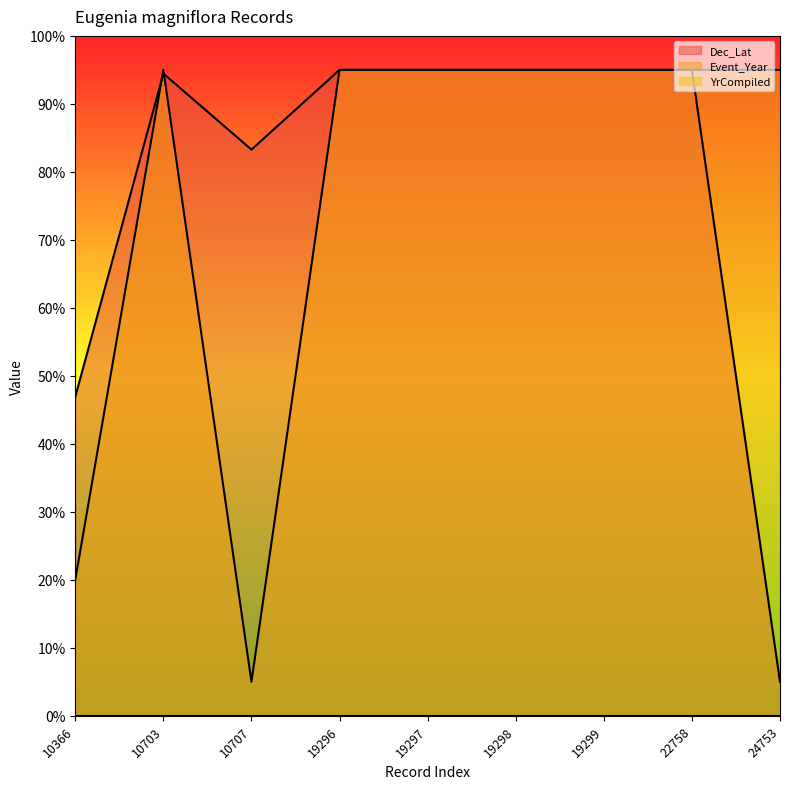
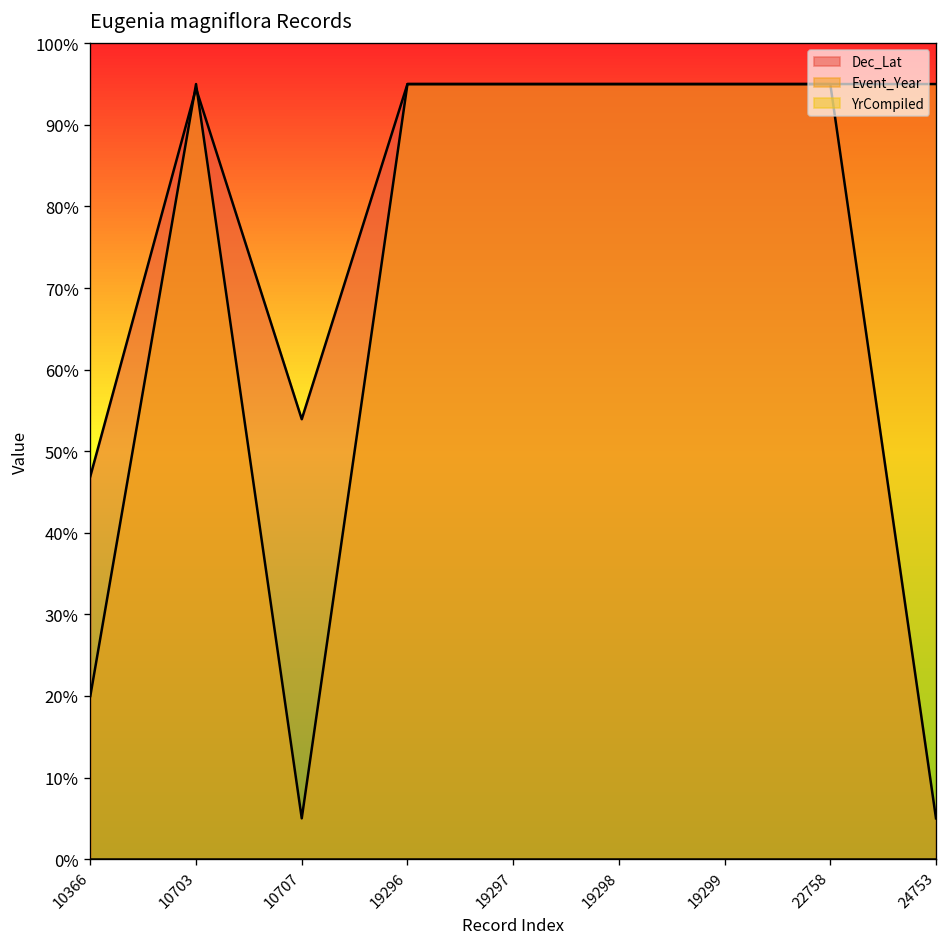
  {
    "Dec_Lat": {
      "10366": "47%",
      "10703": "94%",
-     "10707": "83%",
+     "10707": "54%",
      "24753": "5%"
    }
  }
